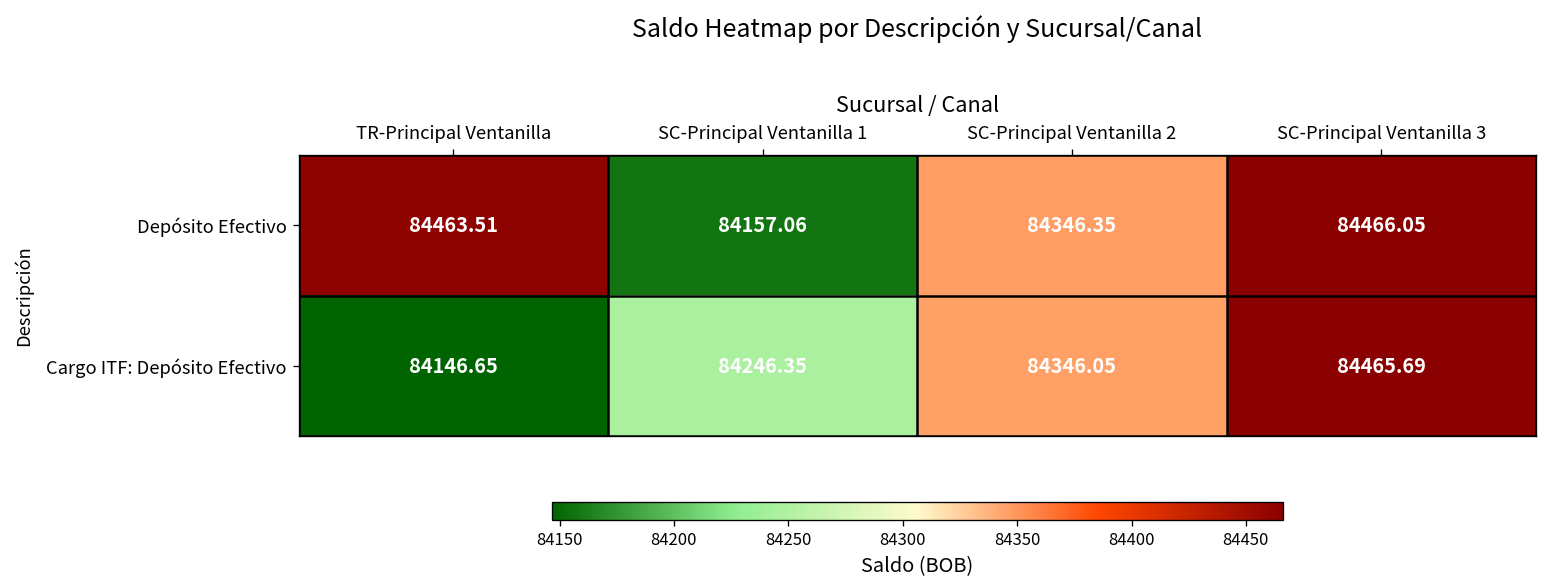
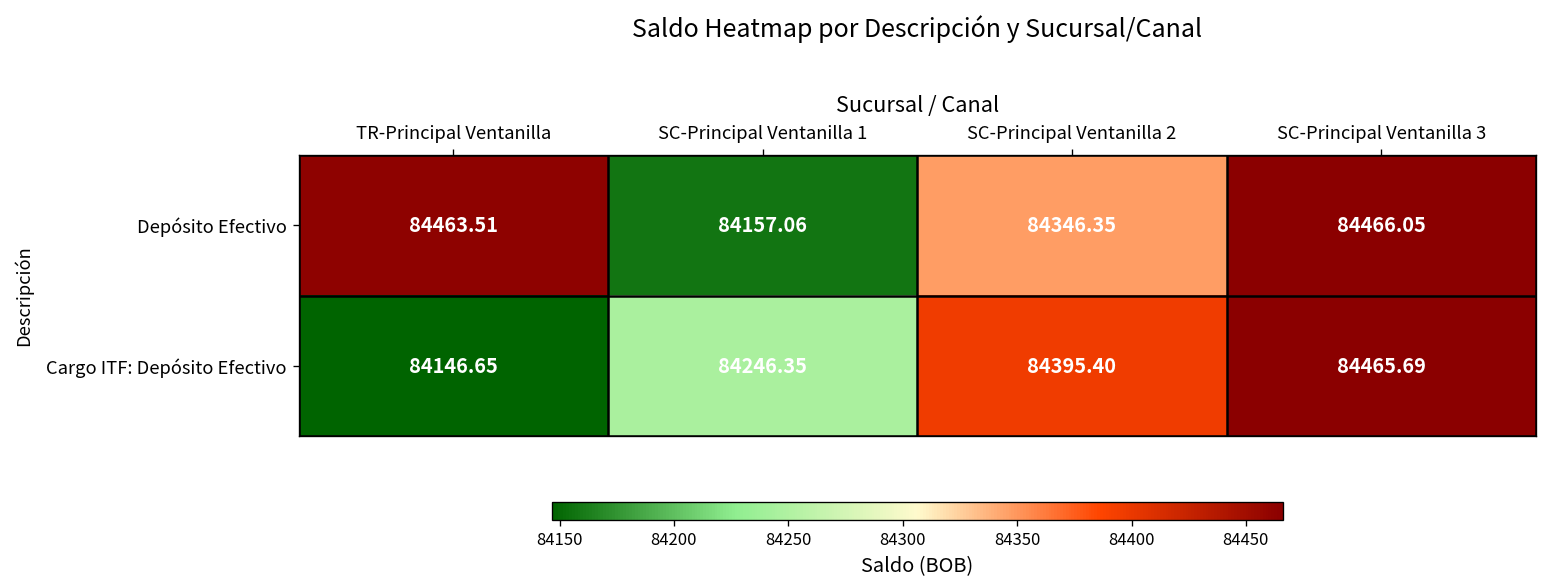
  {
    "Depósito Efectivo": {
      "TR-Principal Ventanilla": 84463.51,
      "SC-Principal Ventanilla 1": 84157.06,
      "SC-Principal Ventanilla 2": 84346.35,
      "SC-Principal Ventanilla 3": 84466.05
    },
    "Cargo ITF: Depósito Efectivo": {
      "TR-Principal Ventanilla": 84146.65,
      "SC-Principal Ventanilla 1": 84246.35,
-     "SC-Principal Ventanilla 2": 84346.05,
+     "SC-Principal Ventanilla 2": 84395.40,
      "SC-Principal Ventanilla 3": 84465.69
    }
  }
